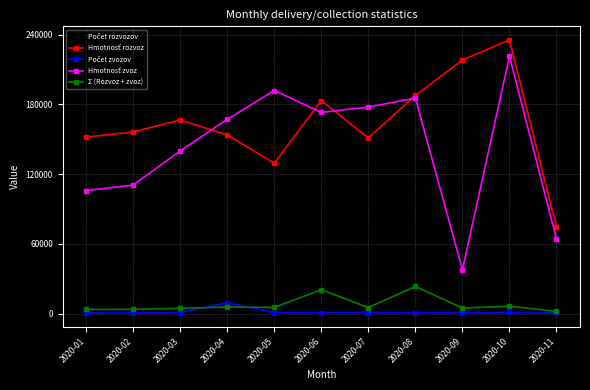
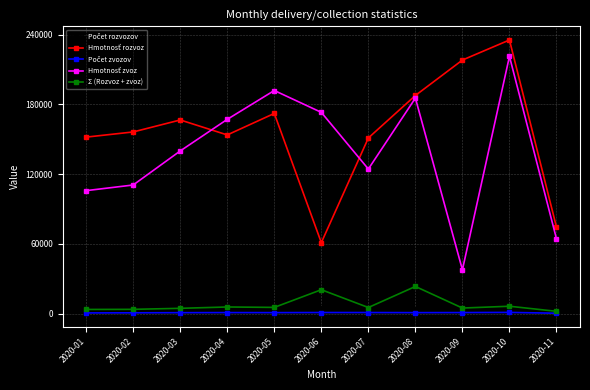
  {
    "Počet rozvozov": {
      "2020-06": 4000,
      "2020-08": 4000
    },
    "Hmotnosť rozvoz": {
      "2020-01": 152000,
      "2020-02": 156000,
      "2020-03": 167000,
      "2020-04": 154000,
-     "2020-05": 129000,
-     "2020-06": 183000,
+     "2020-05": 172000,
+     "2020-06": 61000,
      "2020-07": 151000,
      "2020-08": 188000,
      "2020-09": 218000,
      "2020-10": 235000,
      "2020-11": 74000
    },
    "Počet zvozov": {
      "2020-01": 1000,
      "2020-02": 1000,
      "2020-03": 1000,
-     "2020-04": 9000,
+     "2020-04": 1000,
      "2020-05": 1000,
      "2020-06": 1000,
      "2020-07": 1000,
      "2020-08": 1000,
      "2020-09": 1000,
      "2020-10": 1000
    },
    "Hmotnosť zvoz": {
      "2020-01": 106000,
      "2020-02": 111000,
      "2020-03": 140000,
      "2020-04": 167000,
      "2020-05": 192000,
      "2020-06": 173000,
-     "2020-07": 178000,
+     "2020-07": 124000,
      "2020-08": 185000,
      "2020-09": 38000,
      "2020-10": 221000,
      "2020-11": 64000
    },
    "Σ (Rozvoz + zvoz)": {
      "2020-06": 21000,
      "2020-08": 23000
    }
  }
